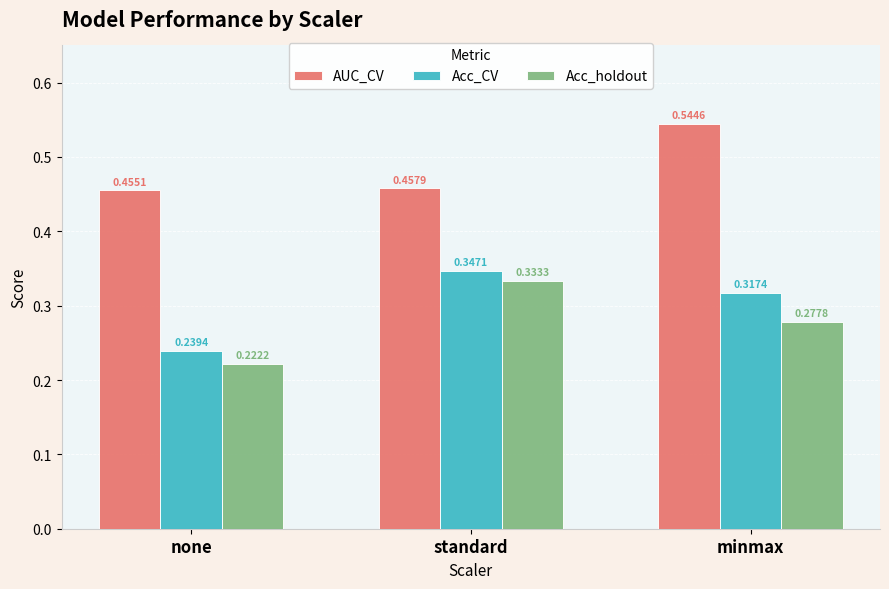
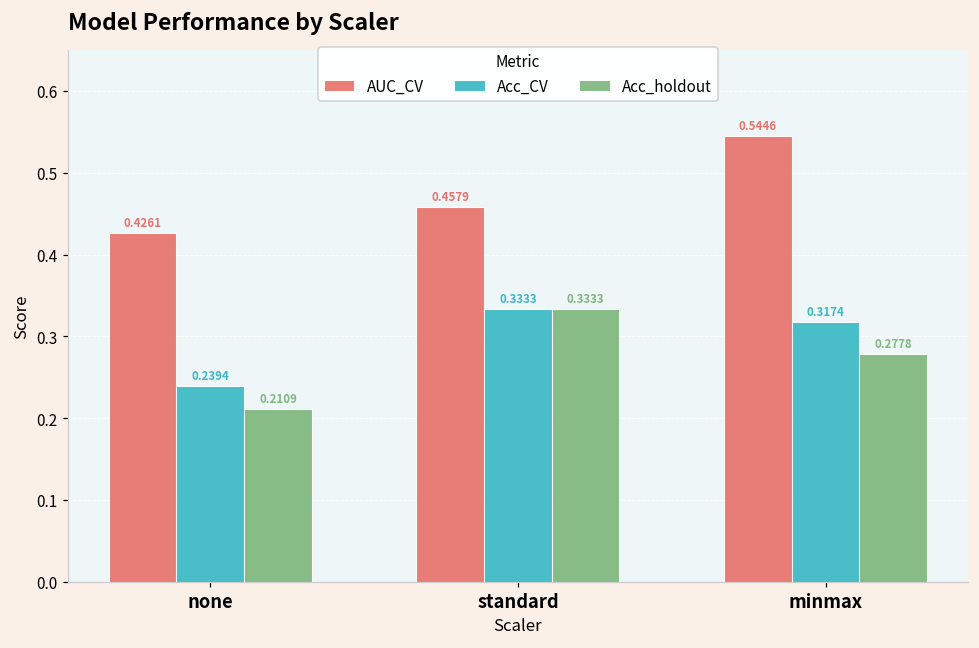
  {
    "AUC_CV": {
-     "none": 0.4551,
+     "none": 0.4261,
      "standard": 0.4579,
      "minmax": 0.5446
    },
    "Acc_CV": {
      "none": 0.2394,
-     "standard": 0.3471,
+     "standard": 0.3333,
      "minmax": 0.3174
    },
    "Acc_holdout": {
-     "none": 0.2222,
+     "none": 0.2109,
      "standard": 0.3333,
      "minmax": 0.2778
    }
  }
